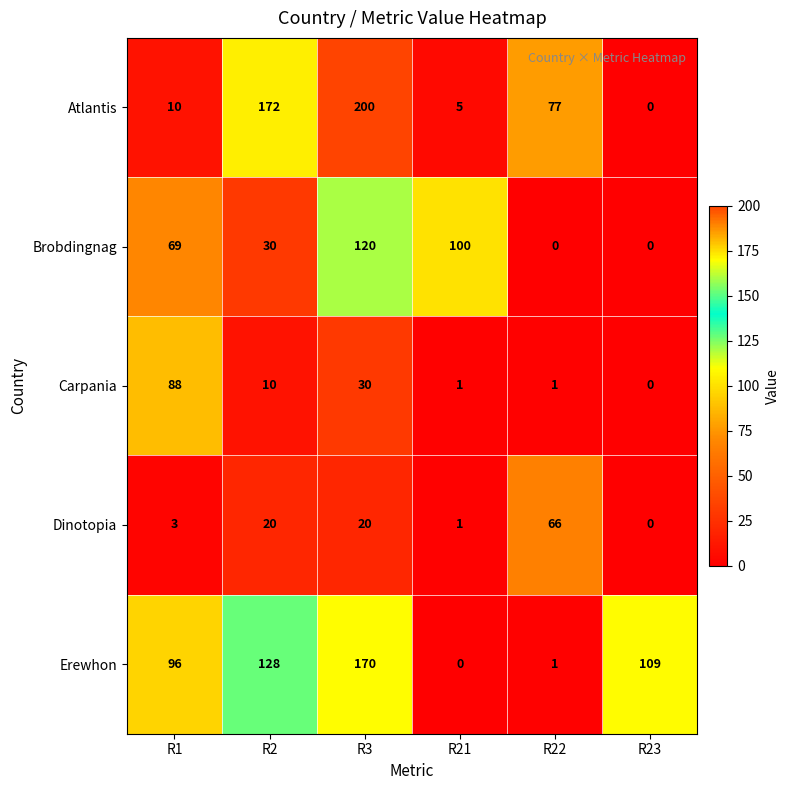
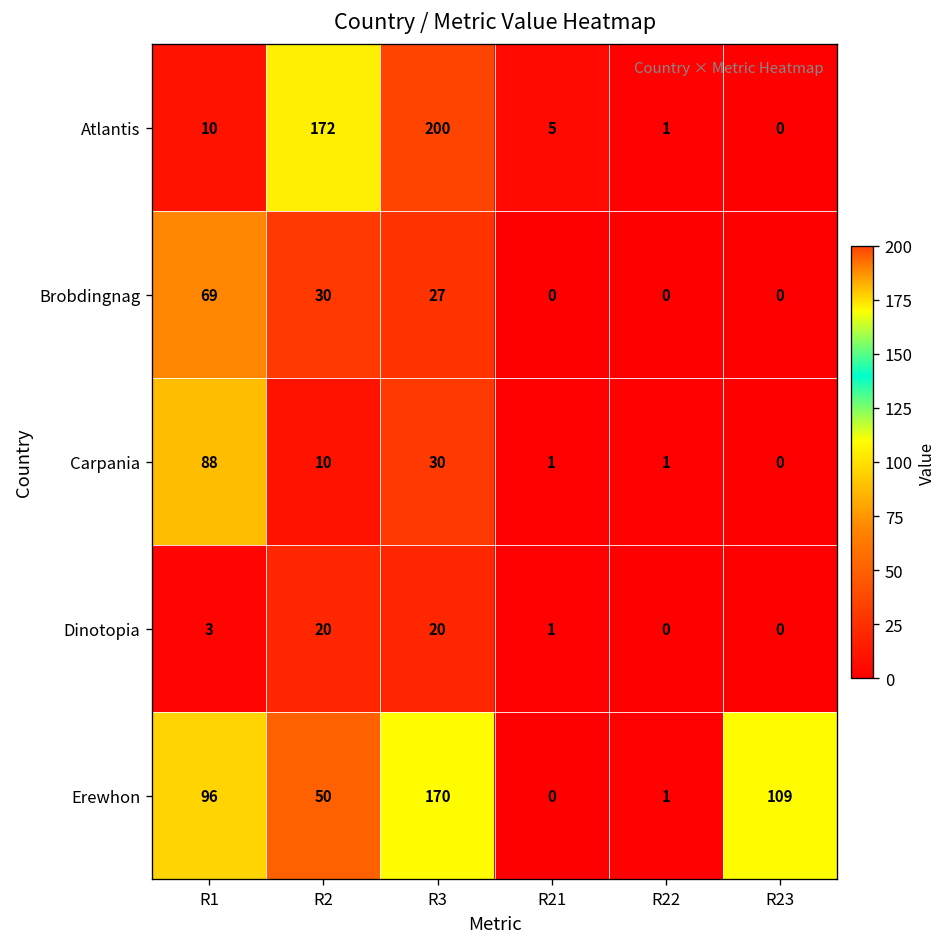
  {
    "Atlantis": {
      "R1": 10,
      "R2": 172,
      "R3": 200,
      "R21": 5,
-     "R22": 77
+     "R22": 1
    },
    "Brobdingnag": {
      "R1": 69,
      "R2": 30,
-     "R3": 120,
-     "R21": 100,
+     "R3": 27,
+     "R21": 0,
      "R22": 0,
      "R23": 0
    },
    "Carpania": {
      "R1": 88,
      "R2": 10,
      "R3": 30,
      "R21": 1,
      "R22": 1,
      "R23": 0
    },
    "Dinotopia": {
      "R1": 3,
      "R2": 20,
      "R3": 20,
      "R21": 1,
-     "R22": 66,
+     "R22": 0,
      "R23": 0
    },
    "Erewhon": {
      "R1": 96,
-     "R2": 128,
+     "R2": 50,
      "R3": 170,
      "R21": 0,
      "R22": 1,
      "R23": 109
    }
  }
